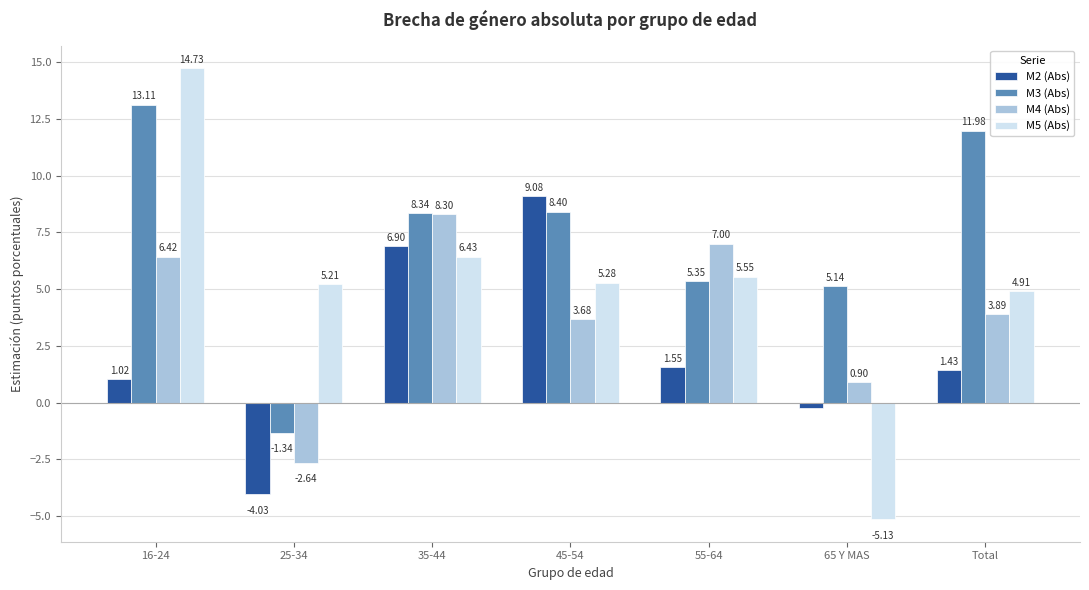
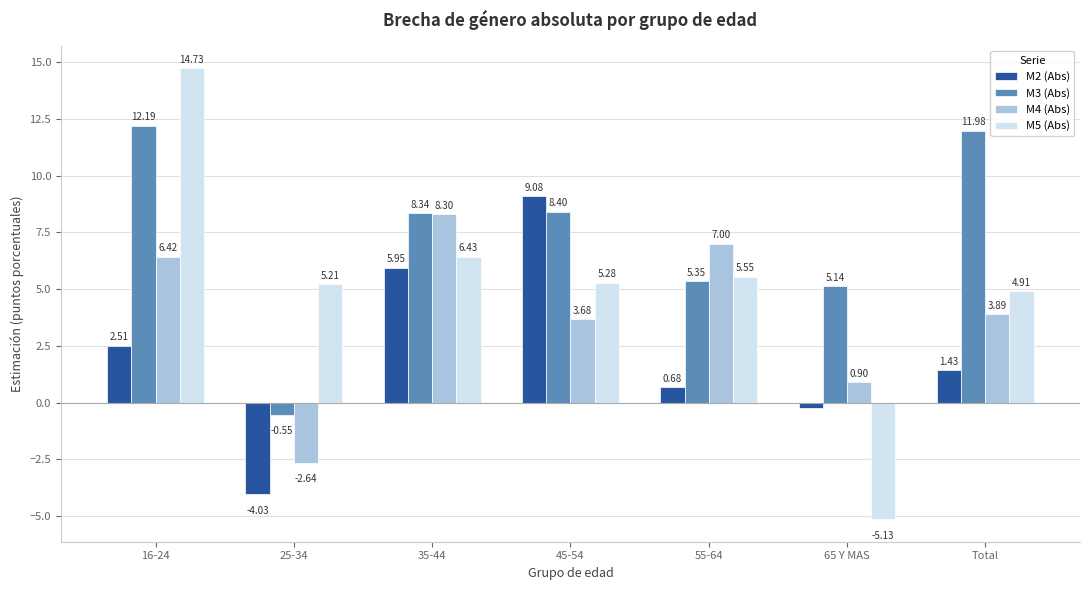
  {
    "M2 (Abs)": {
-     "16-24": 1.02,
+     "16-24": 2.51,
      "25-34": -4.03,
-     "35-44": 6.90,
+     "35-44": 5.95,
      "45-54": 9.08,
-     "55-64": 1.55,
+     "55-64": 0.68,
      "Total": 1.43
    },
    "M3 (Abs)": {
-     "16-24": 13.11,
-     "25-34": -1.34,
+     "16-24": 12.19,
+     "25-34": -0.55,
      "35-44": 8.34,
      "45-54": 8.40,
      "55-64": 5.35,
      "65 Y MAS": 5.14,
      "Total": 11.98
    }
  }
